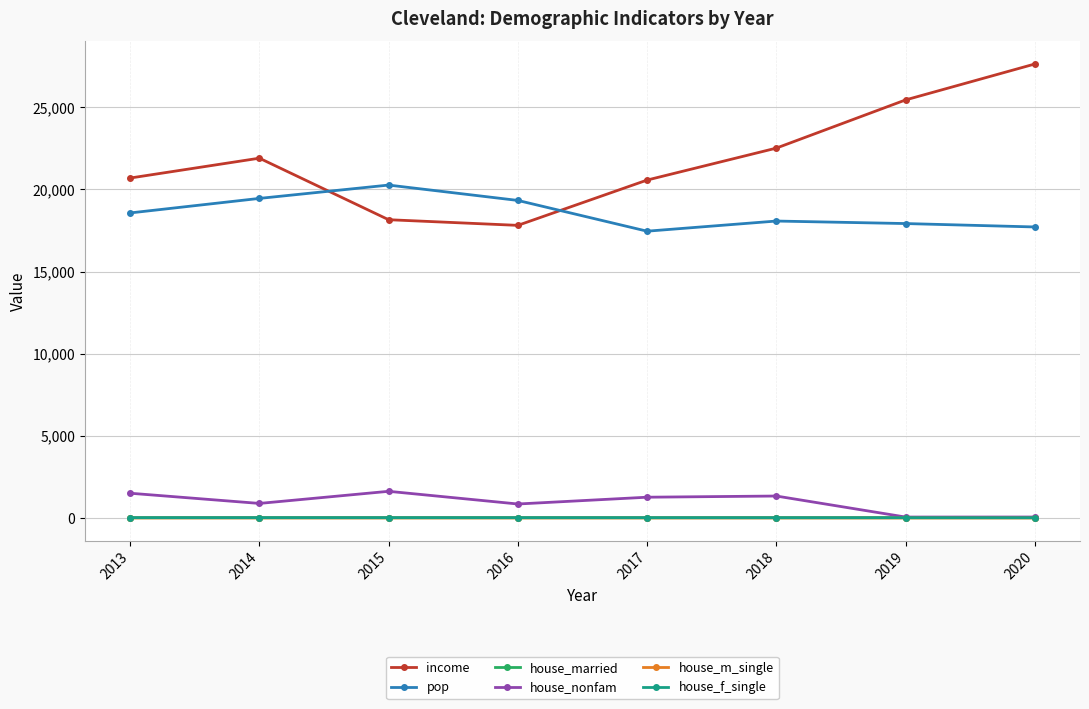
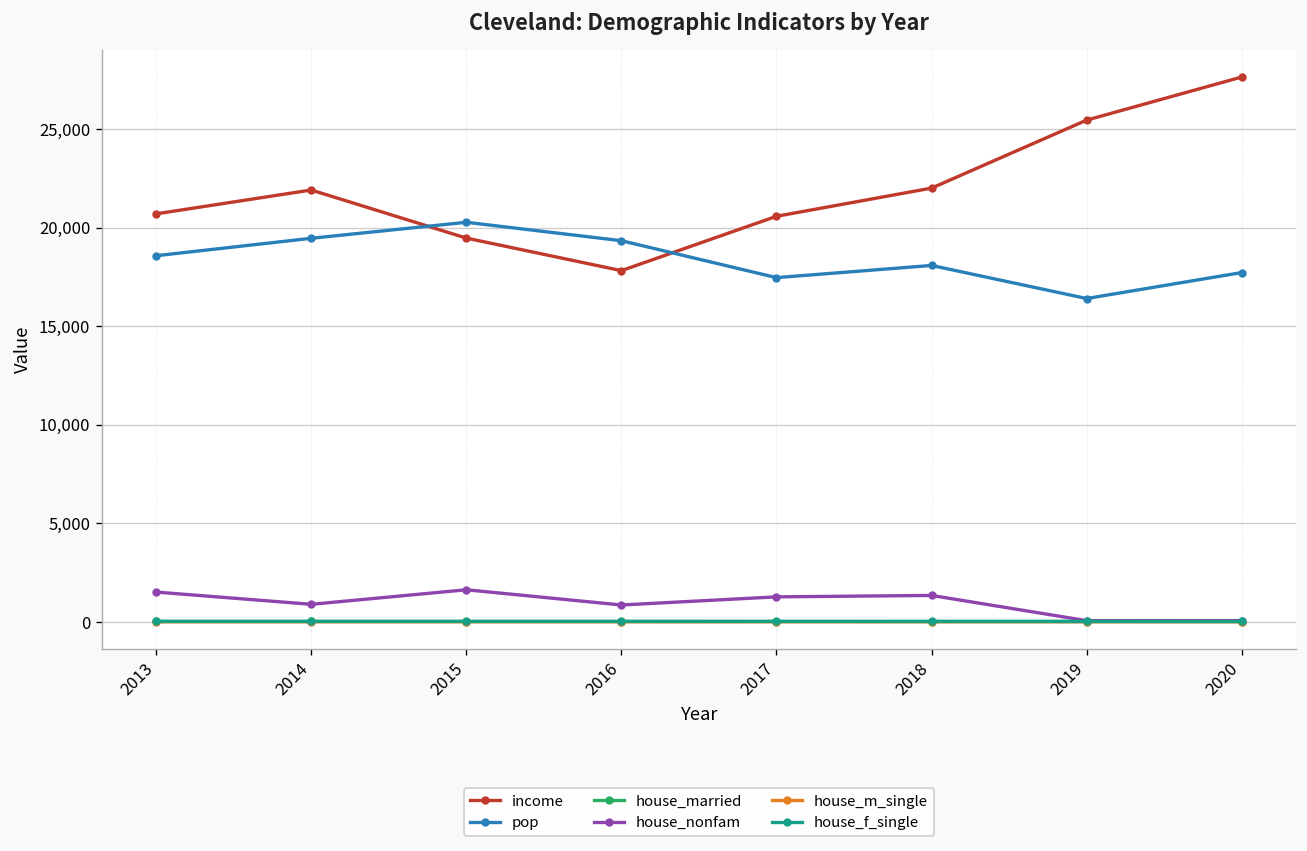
  {
    "income": {
      "2013": "20,700",
      "2014": "21,900",
-     "2015": "18,200",
+     "2015": "19,500",
      "2016": "17,800",
      "2017": "20,600",
-     "2018": "22,500",
+     "2018": "22,000",
      "2019": "25,400",
      "2020": "27,600"
    },
    "pop": {
      "2013": "18,600",
      "2014": "19,500",
      "2015": "20,300",
      "2016": "19,300",
      "2017": "17,500",
      "2018": "18,100",
-     "2019": "17,900",
+     "2019": "16,400",
      "2020": "17,700"
    },
    "house_f_single": {
      "2013": "0",
      "2014": "0",
      "2015": "0",
      "2016": "0",
      "2017": "0",
      "2018": "0"
    },
    "house_nonfam": {
      "2013": "1,500",
      "2014": "900",
      "2015": "1,600",
      "2016": "900",
      "2017": "1,300",
      "2018": "1,300"
    }
  }
